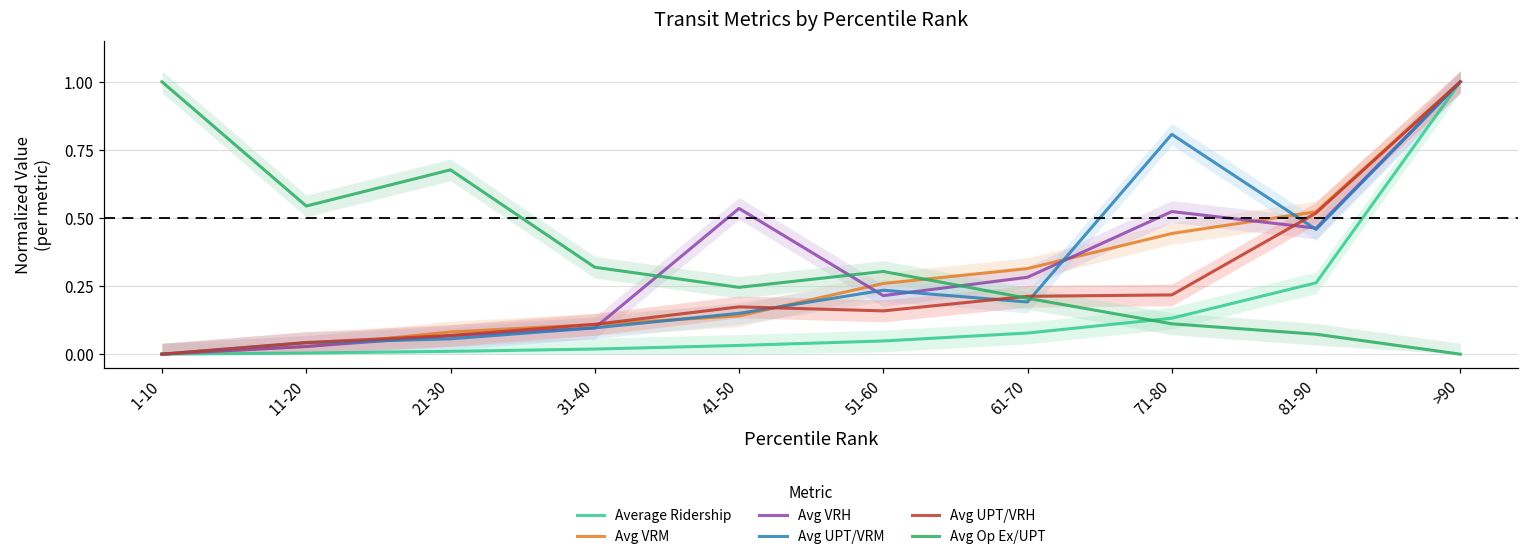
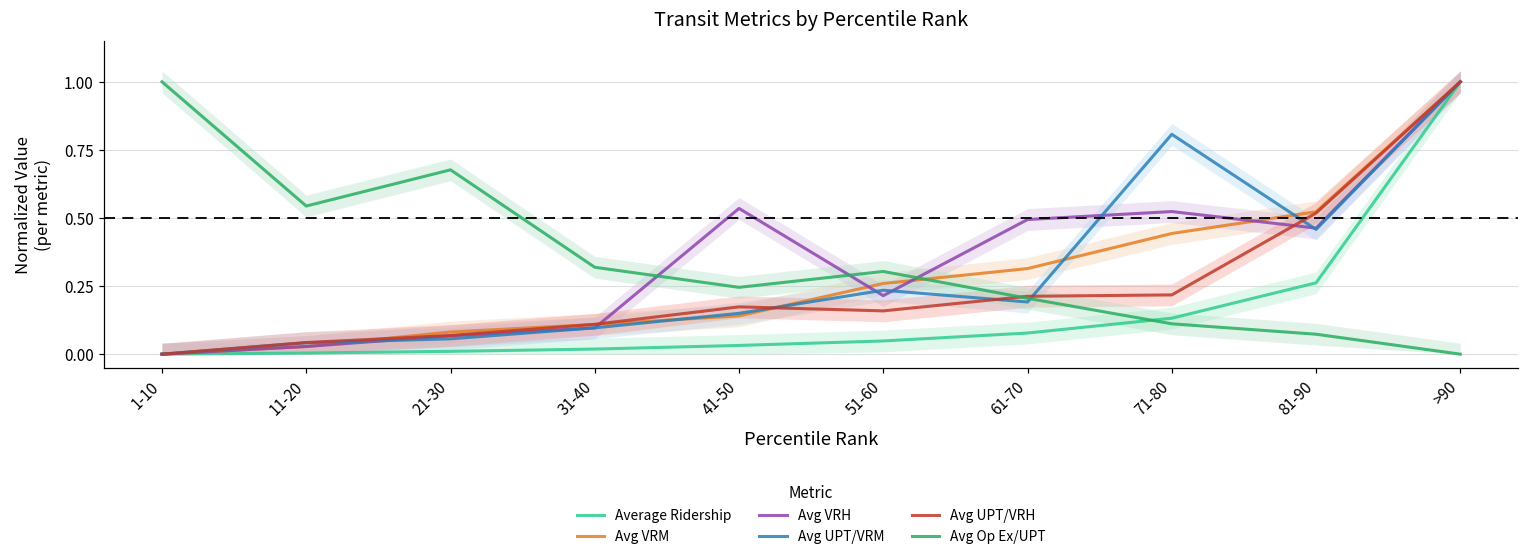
  {
    "Avg VRM": {
      "21-30": 0.08,
      "71-80": 0.44
    },
    "Avg VRH": {
      "41-50": 0.54,
      "51-60": 0.21,
-     "61-70": 0.28,
+     "61-70": 0.49,
      "71-80": 0.52
    },
    "Avg UPT/VRM": {
      "51-60": 0.23,
      "61-70": 0.19,
      "71-80": 0.81
    },
    "Avg UPT/VRH": {
      "51-60": 0.16,
      "71-80": 0.22
    }
  }
